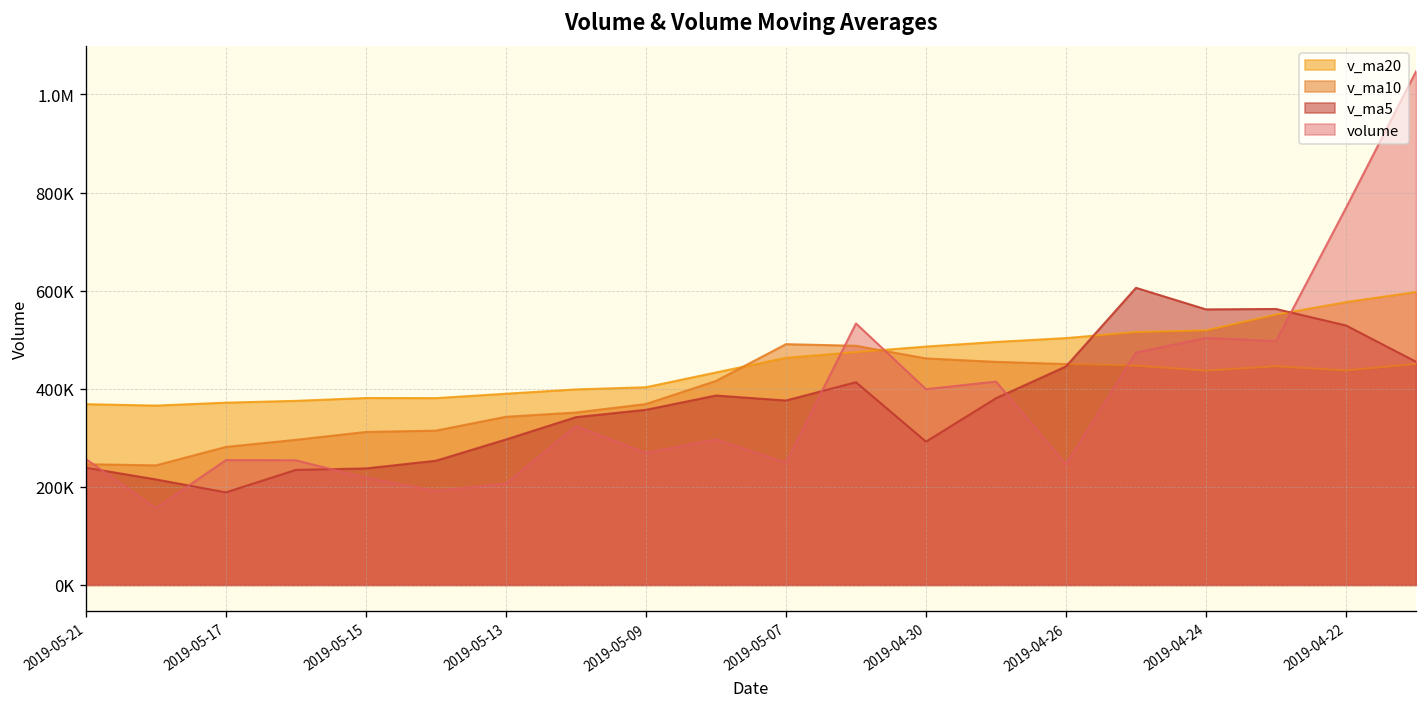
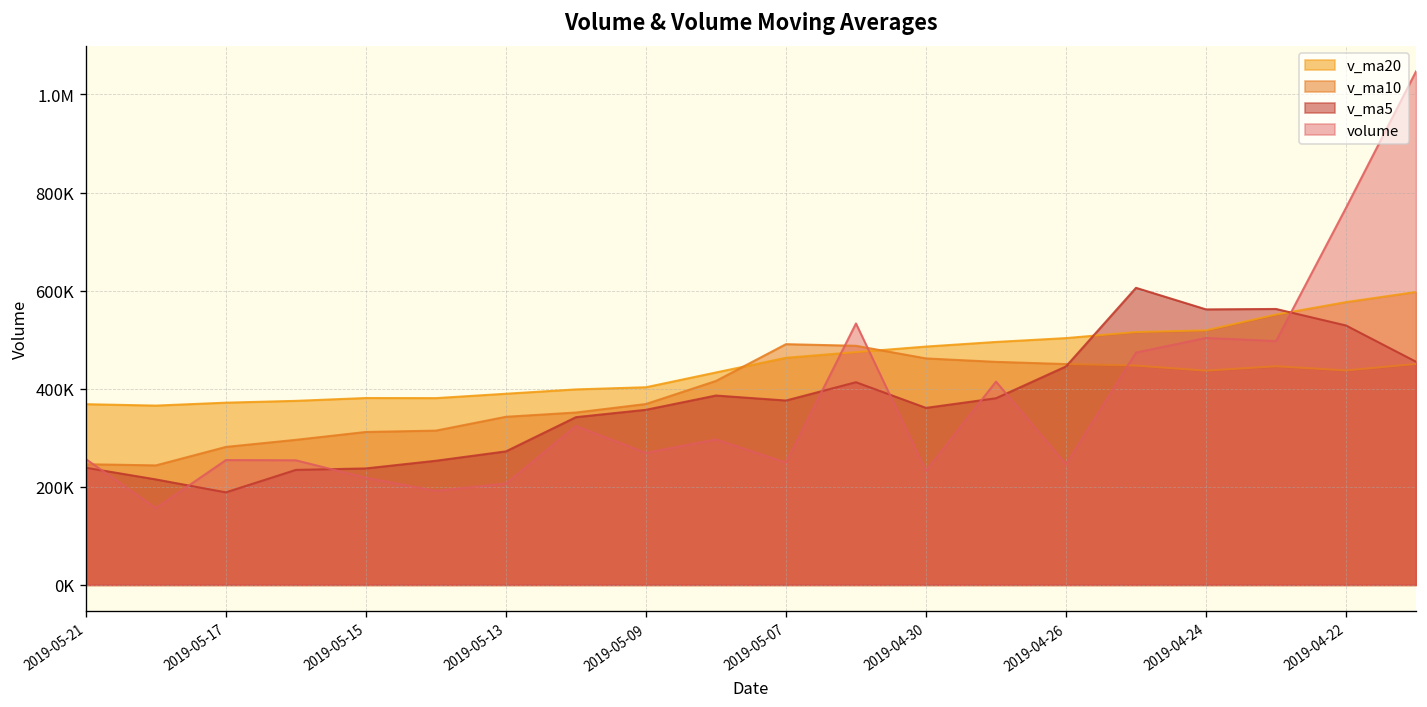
  {
    "v_ma5": {
      "2019-05-21": 240000,
      "2019-05-17": 190000,
      "2019-05-15": 240000,
-     "2019-05-13": 300000,
+     "2019-05-13": 270000,
      "2019-05-09": 360000,
      "2019-05-07": 380000,
-     "2019-04-30": 290000,
+     "2019-04-30": 360000,
      "2019-04-24": 560000,
      "2019-04-22": 530000
    },
    "volume": {
      "2019-05-21": 260000,
      "2019-05-17": 250000,
      "2019-05-15": 220000,
      "2019-05-13": 210000,
      "2019-05-09": 270000,
      "2019-05-07": 250000,
-     "2019-04-30": 400000,
+     "2019-04-30": 230000,
      "2019-04-26": 250000,
      "2019-04-24": 500000,
      "2019-04-22": 770000
    }
  }
